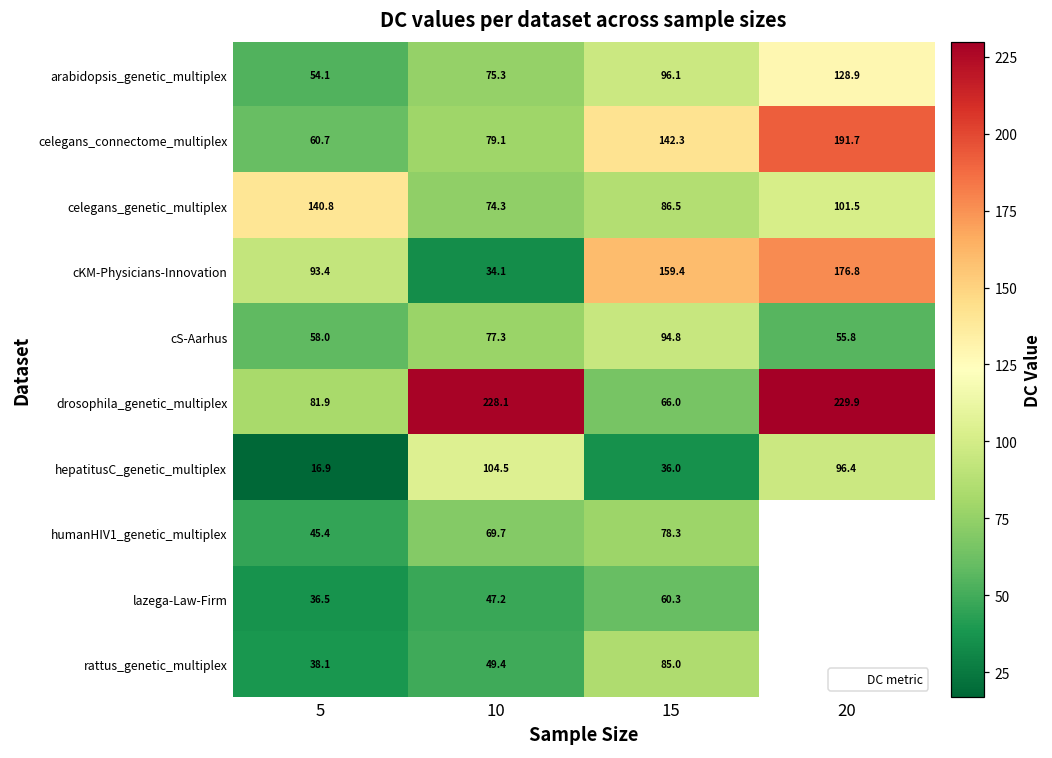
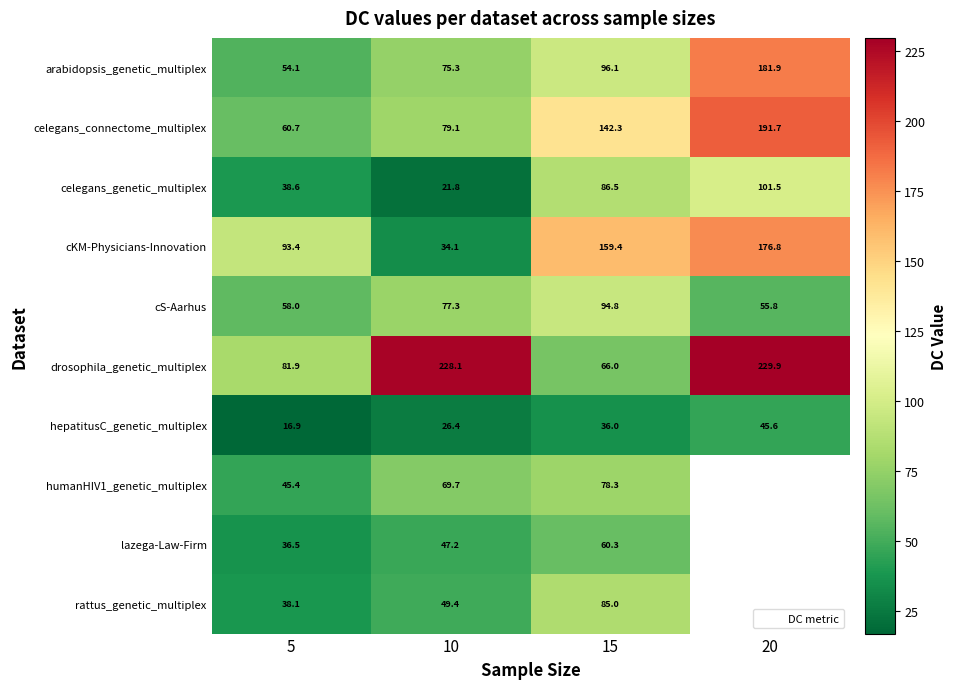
  {
    "arabidopsis_genetic_multiplex": {
      "5": 54.1,
      "10": 75.3,
      "15": 96.1,
-     "20": 128.9
+     "20": 181.9
    },
    "celegans_connectome_multiplex": {
      "5": 60.7,
      "10": 79.1,
      "15": 142.3,
      "20": 191.7
    },
    "celegans_genetic_multiplex": {
-     "5": 140.8,
-     "10": 74.3,
+     "5": 38.6,
+     "10": 21.8,
      "15": 86.5,
      "20": 101.5
    },
    "cKM-Physicians-Innovation": {
      "5": 93.4,
      "10": 34.1,
      "15": 159.4,
      "20": 176.8
    },
    "cS-Aarhus": {
      "5": 58.0,
      "10": 77.3,
      "15": 94.8,
      "20": 55.8
    },
    "drosophila_genetic_multiplex": {
      "5": 81.9,
      "10": 228.1,
      "15": 66.0,
      "20": 229.9
    },
    "hepatitusC_genetic_multiplex": {
      "5": 16.9,
-     "10": 104.5,
+     "10": 26.4,
      "15": 36.0,
-     "20": 96.4
+     "20": 45.6
    },
    "humanHIV1_genetic_multiplex": {
      "5": 45.4,
      "10": 69.7,
      "15": 78.3
    },
    "lazega-Law-Firm": {
      "5": 36.5,
      "10": 47.2,
      "15": 60.3
    },
    "rattus_genetic_multiplex": {
      "5": 38.1,
      "10": 49.4,
      "15": 85.0
    }
  }
